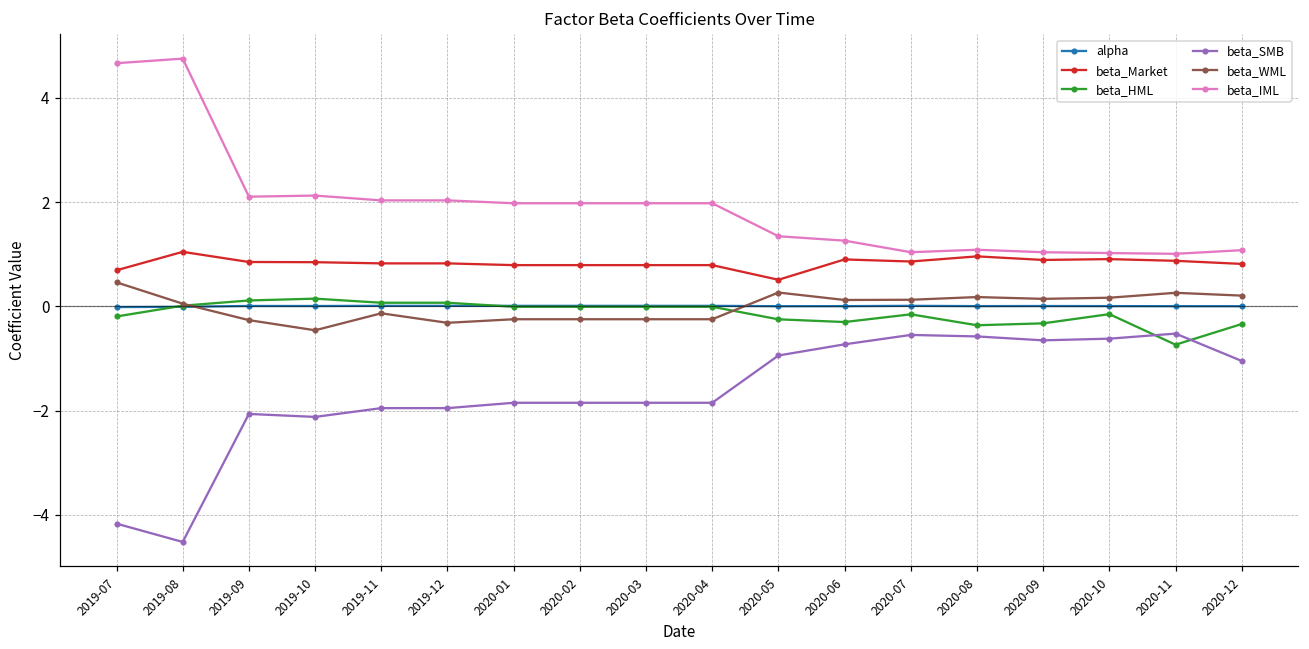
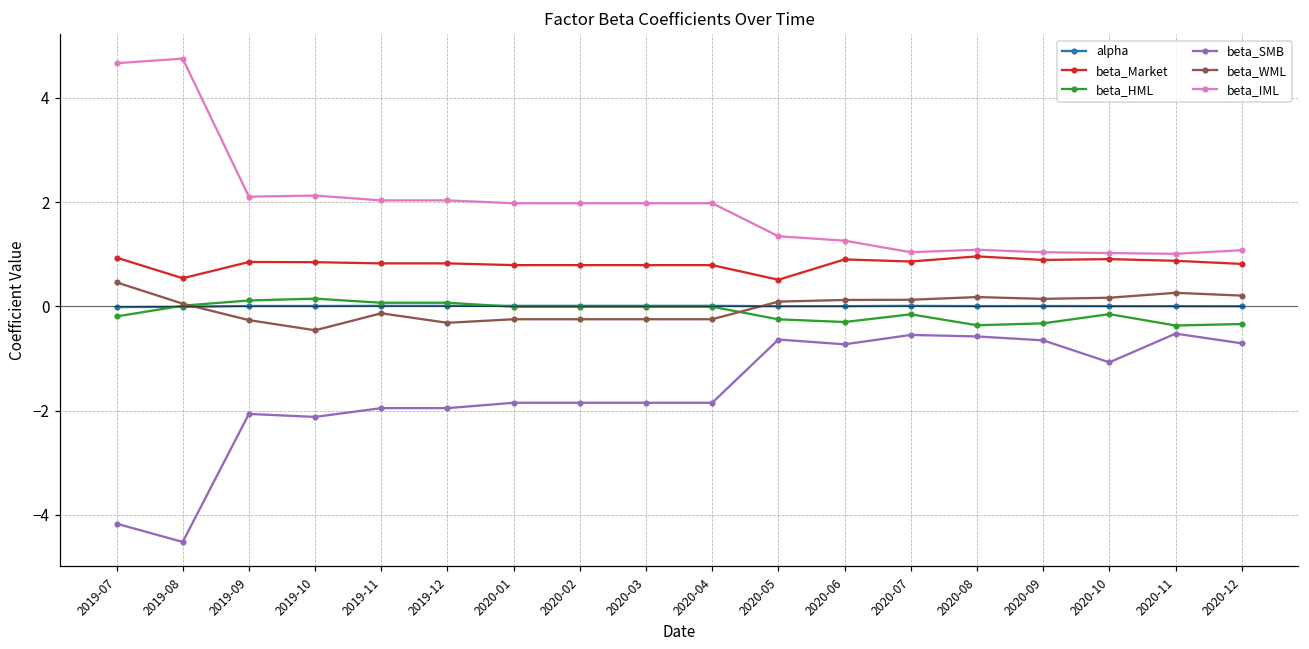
  {
    "alpha": {
      "2019-07": 0.0,
      "2019-09": 0.0,
      "2019-10": 0.0,
      "2019-11": 0.0,
      "2019-12": 0.0,
      "2020-05": 0.0,
      "2020-06": 0.0,
      "2020-07": 0.0,
      "2020-08": 0.0,
      "2020-09": 0.0,
      "2020-10": 0.0,
      "2020-11": 0.0,
      "2020-12": 0.0
    },
    "beta_Market": {
-     "2019-07": 0.7,
-     "2019-08": 1.0,
+     "2019-07": 0.9,
+     "2019-08": 0.5,
      "2019-09": 0.9,
      "2019-10": 0.8,
      "2019-11": 0.8,
      "2019-12": 0.8,
      "2020-01": 0.8,
      "2020-02": 0.8,
      "2020-03": 0.8,
      "2020-04": 0.8,
      "2020-05": 0.5,
      "2020-06": 0.9,
      "2020-07": 0.9,
      "2020-08": 1.0,
      "2020-09": 0.9,
      "2020-10": 0.9,
      "2020-11": 0.9,
      "2020-12": 0.8
    },
    "beta_HML": {
      "2019-07": -0.2,
      "2019-09": 0.1,
      "2019-10": 0.1,
      "2019-11": 0.1,
      "2019-12": 0.1,
      "2020-05": -0.2,
      "2020-06": -0.3,
      "2020-07": -0.2,
      "2020-08": -0.4,
      "2020-09": -0.3,
      "2020-10": -0.1,
-     "2020-11": -0.7,
+     "2020-11": -0.4,
      "2020-12": -0.3
    },
    "beta_SMB": {
      "2019-07": -4.2,
      "2019-08": -4.5,
      "2019-09": -2.1,
      "2019-10": -2.1,
      "2019-11": -2.0,
      "2019-12": -2.0,
      "2020-01": -1.9,
      "2020-02": -1.9,
      "2020-03": -1.9,
      "2020-04": -1.9,
-     "2020-05": -0.9,
+     "2020-05": -0.6,
      "2020-06": -0.7,
      "2020-07": -0.5,
      "2020-08": -0.6,
      "2020-09": -0.7,
-     "2020-10": -0.6,
+     "2020-10": -1.1,
      "2020-11": -0.5,
-     "2020-12": -1.0
+     "2020-12": -0.7
    },
    "beta_WML": {
      "2019-07": 0.5,
      "2019-09": -0.3,
      "2019-10": -0.5,
      "2019-11": -0.1,
      "2019-12": -0.3,
      "2020-01": -0.2,
      "2020-02": -0.2,
      "2020-03": -0.2,
      "2020-04": -0.2,
-     "2020-05": 0.3,
+     "2020-05": 0.1,
      "2020-06": 0.1,
      "2020-07": 0.1,
      "2020-08": 0.2,
      "2020-09": 0.1,
      "2020-10": 0.2,
      "2020-11": 0.3,
      "2020-12": 0.2
    },
    "beta_IML": {
      "2019-07": 4.7,
      "2019-08": 4.8,
      "2019-09": 2.1,
      "2019-10": 2.1,
      "2019-11": 2.0,
      "2019-12": 2.0,
      "2020-01": 2.0,
      "2020-02": 2.0,
      "2020-03": 2.0,
      "2020-04": 2.0,
      "2020-05": 1.3,
      "2020-06": 1.3,
      "2020-07": 1.0,
      "2020-08": 1.1,
      "2020-09": 1.0,
      "2020-10": 1.0,
      "2020-11": 1.0,
      "2020-12": 1.1
    }
  }
